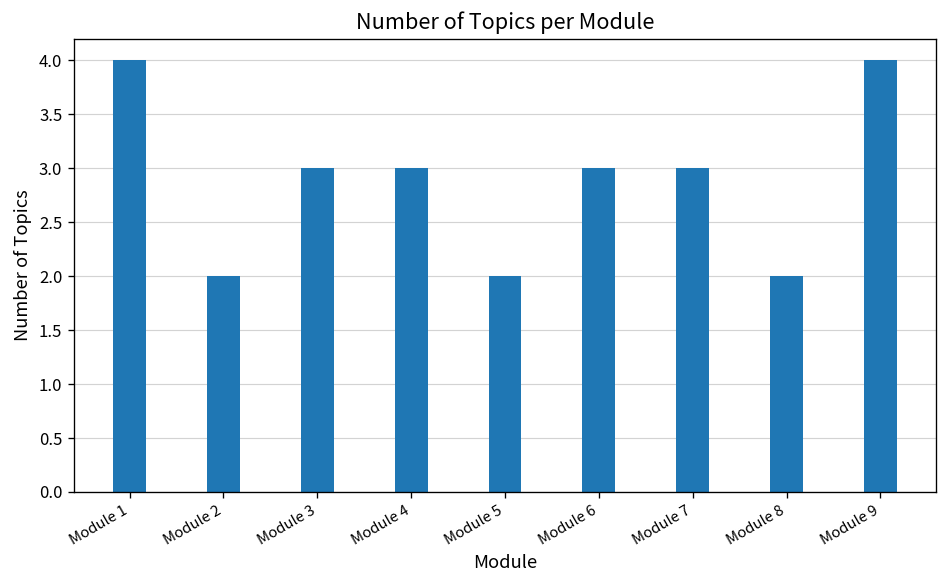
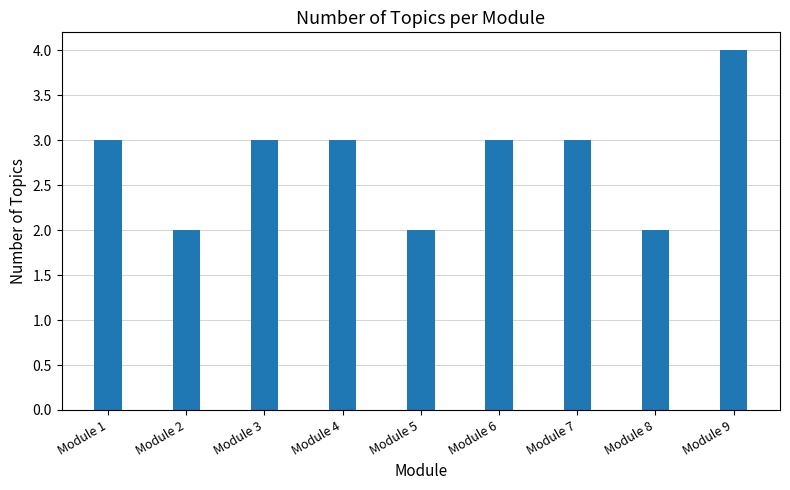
  {
-   "Module 1": 4,
+   "Module 1": 3,
    "Module 2": 2,
    "Module 3": 3,
    "Module 4": 3,
    "Module 5": 2,
    "Module 6": 3,
    "Module 7": 3,
    "Module 8": 2,
    "Module 9": 4
  }
